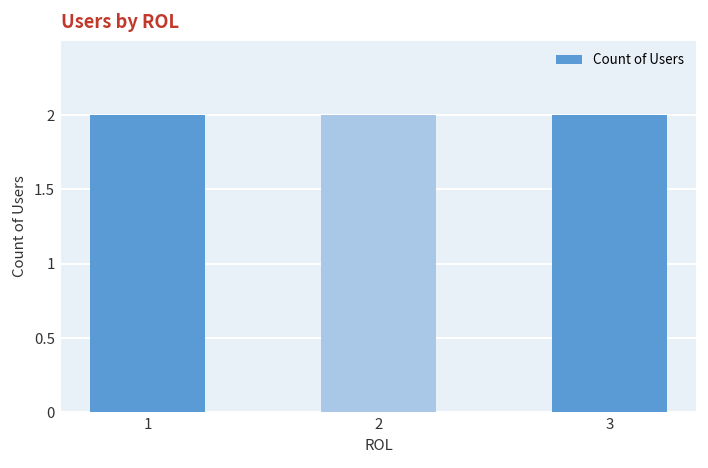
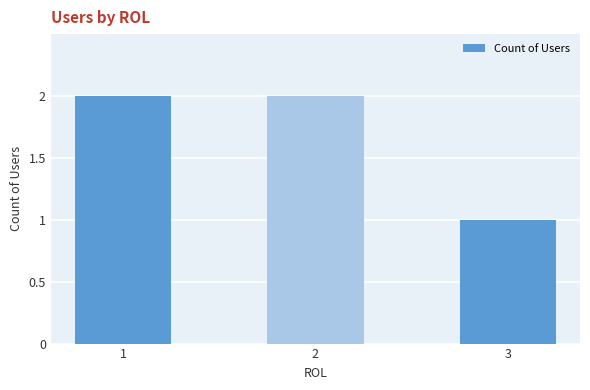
  {
    "1": 2,
    "2": 2,
-   "3": 2
+   "3": 1
  }
